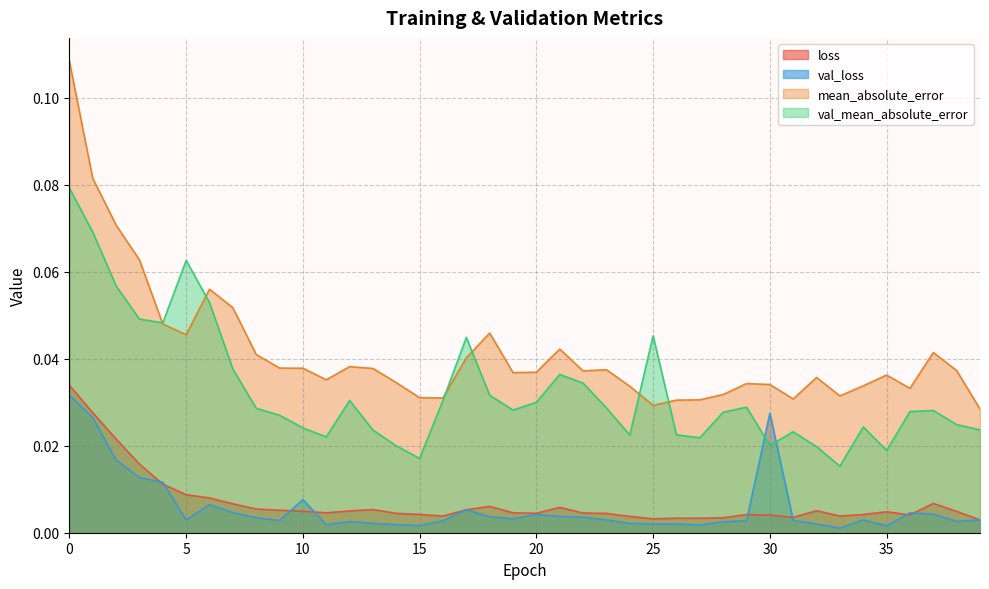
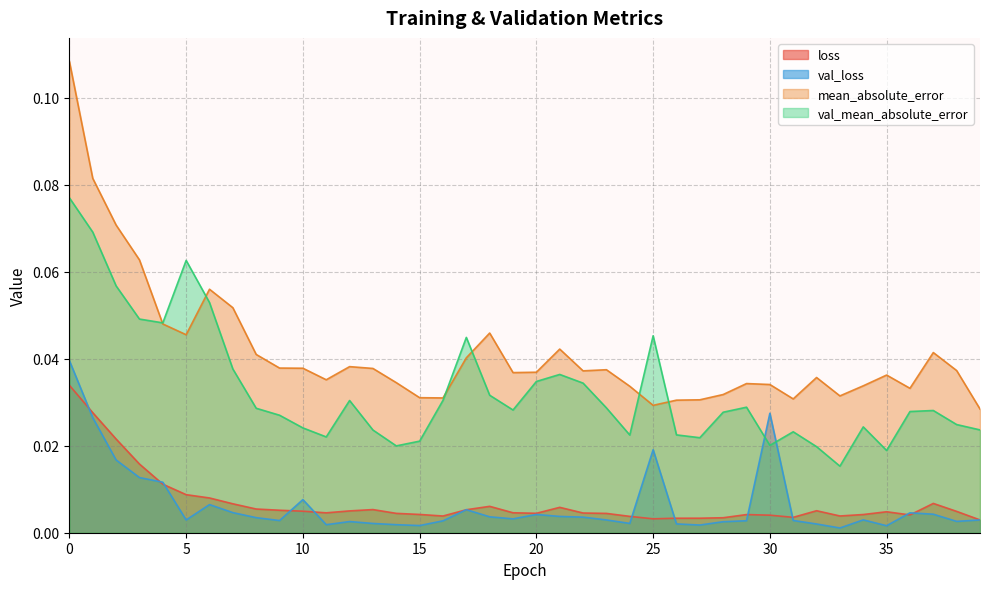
  {
    "val_loss": {
-     "0": 0.032,
+     "0": 0.040,
      "5": 0.003,
      "10": 0.008,
      "15": 0.002,
-     "25": 0.002,
+     "25": 0.019,
      "30": 0.027,
      "35": 0.002
    },
    "val_mean_absolute_error": {
-     "0": 0.079,
+     "0": 0.077,
      "5": 0.063,
      "10": 0.024,
-     "15": 0.017,
-     "20": 0.030,
+     "15": 0.021,
+     "20": 0.035,
      "25": 0.045,
      "30": 0.020,
      "35": 0.019
    }
  }
